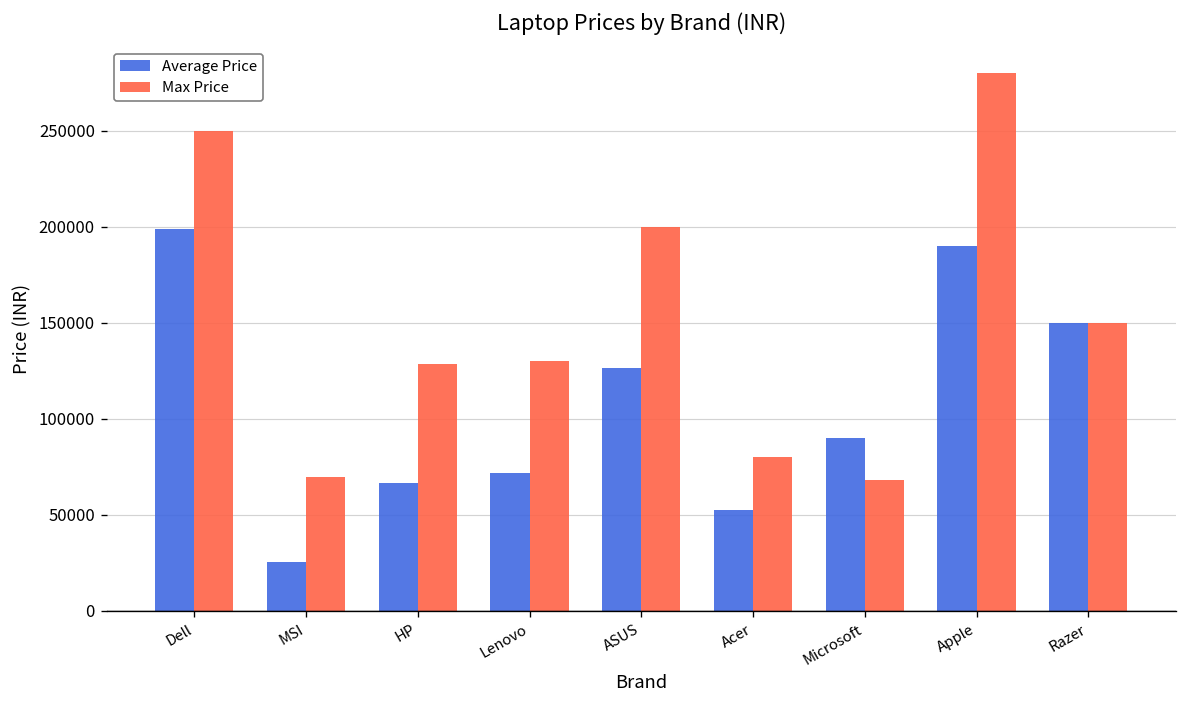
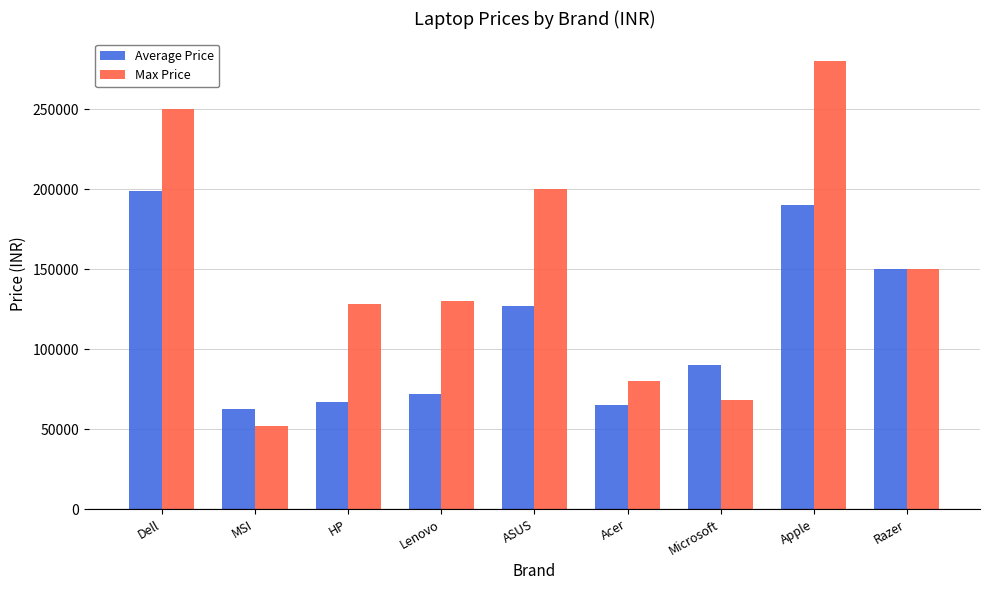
  {
    "Average Price": {
      "Dell": 199000,
-     "MSI": 26000,
+     "MSI": 63000,
      "HP": 67000,
      "Lenovo": 72000,
      "ASUS": 127000,
-     "Acer": 53000,
+     "Acer": 65000,
      "Microsoft": 90000,
      "Apple": 190000,
      "Razer": 150000
    },
    "Max Price": {
      "Dell": 250000,
-     "MSI": 70000,
+     "MSI": 52000,
      "HP": 128000,
      "Lenovo": 130000,
      "ASUS": 200000,
      "Acer": 80000,
      "Microsoft": 68000,
      "Apple": 280000,
      "Razer": 150000
    }
  }
